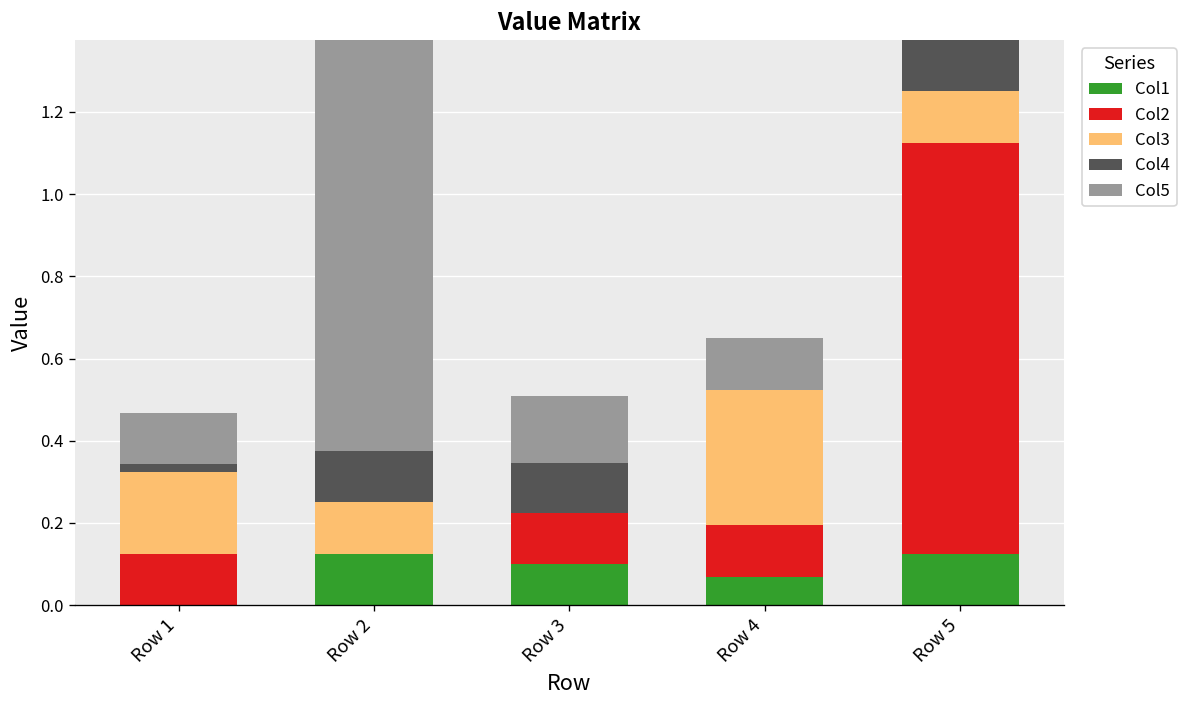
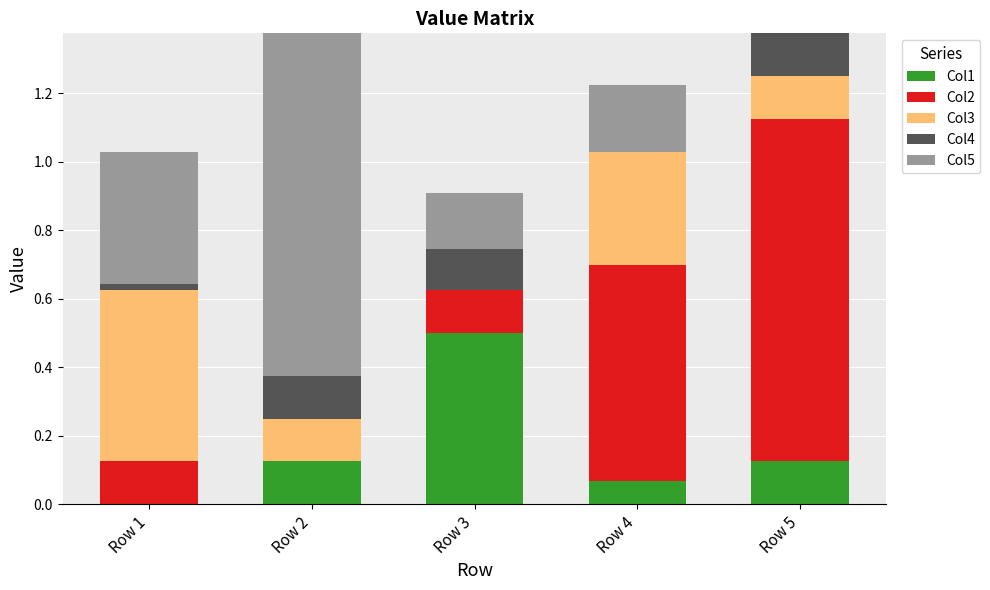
  {
    "Col1": {
      "Row 1": 0.0,
      "Row 2": 0.13,
-     "Row 3": 0.1,
+     "Row 3": 0.5,
      "Row 4": 0.07,
      "Row 5": 0.13
    },
    "Col2": {
      "Row 1": 0.13,
      "Row 2": 0.00,
      "Row 3": 0.13,
-     "Row 4": 0.13,
+     "Row 4": 0.63,
      "Row 5": 1.00
    },
    "Col3": {
-     "Row 1": 0.2,
+     "Row 1": 0.5,
      "Row 2": 0.13,
      "Row 3": 0.0,
      "Row 4": 0.33,
      "Row 5": 0.13
    },
    "Col4": {
      "Row 1": 0.02,
      "Row 2": 0.13,
      "Row 3": 0.12,
      "Row 4": 0.00,
      "Row 5": 0.13
    },
    "Col5": {
-     "Row 1": 0.13,
+     "Row 1": 0.39,
      "Row 2": 1.00,
      "Row 3": 0.16,
-     "Row 4": 0.13,
+     "Row 4": 0.20,
      "Row 5": 0.00
    }
  }
